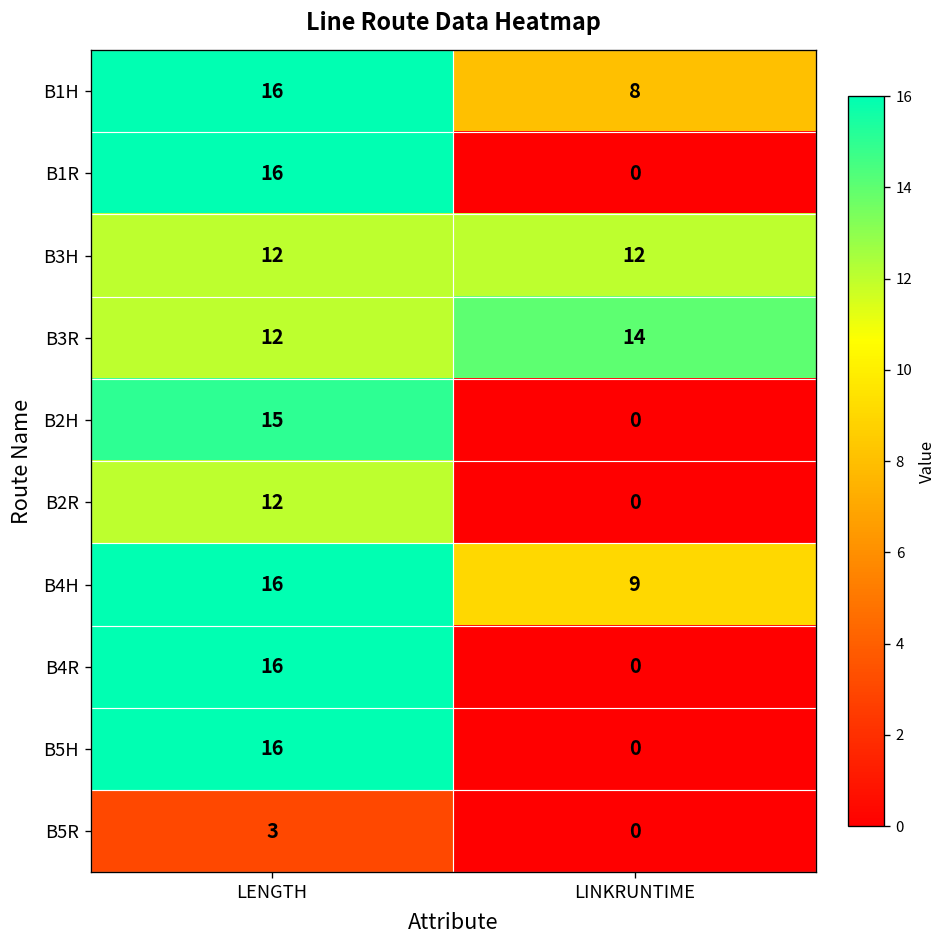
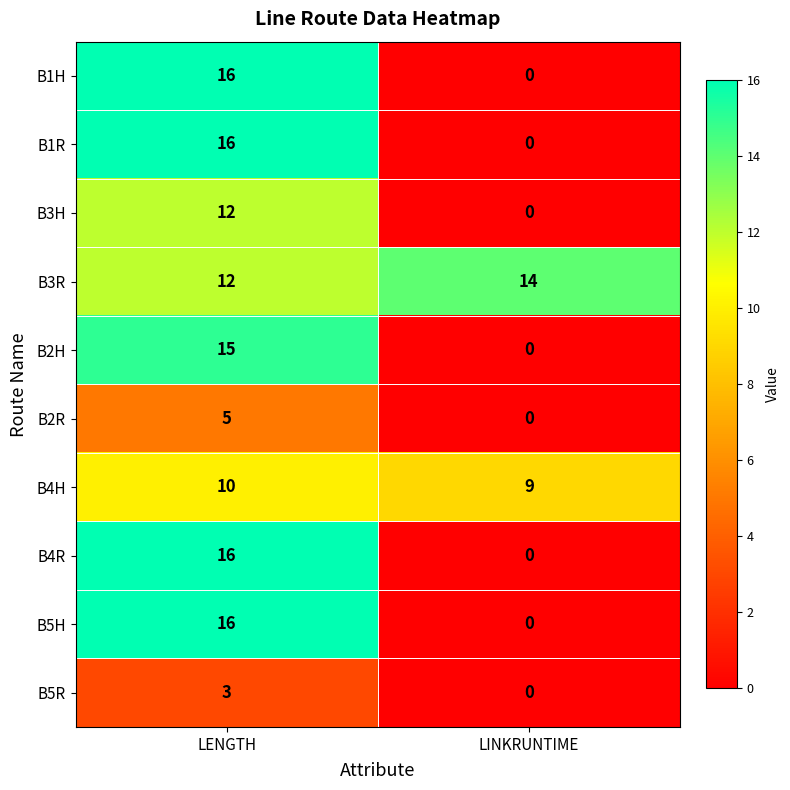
  {
    "B1H": {
      "LENGTH": 16,
-     "LINKRUNTIME": 8
+     "LINKRUNTIME": 0
    },
    "B1R": {
      "LENGTH": 16,
      "LINKRUNTIME": 0
    },
    "B3H": {
      "LENGTH": 12,
-     "LINKRUNTIME": 12
+     "LINKRUNTIME": 0
    },
    "B3R": {
      "LENGTH": 12,
      "LINKRUNTIME": 14
    },
    "B2H": {
      "LENGTH": 15,
      "LINKRUNTIME": 0
    },
    "B2R": {
-     "LENGTH": 12,
+     "LENGTH": 5,
      "LINKRUNTIME": 0
    },
    "B4H": {
-     "LENGTH": 16,
+     "LENGTH": 10,
      "LINKRUNTIME": 9
    },
    "B4R": {
      "LENGTH": 16,
      "LINKRUNTIME": 0
    },
    "B5H": {
      "LENGTH": 16,
      "LINKRUNTIME": 0
    },
    "B5R": {
      "LENGTH": 3,
      "LINKRUNTIME": 0
    }
  }
